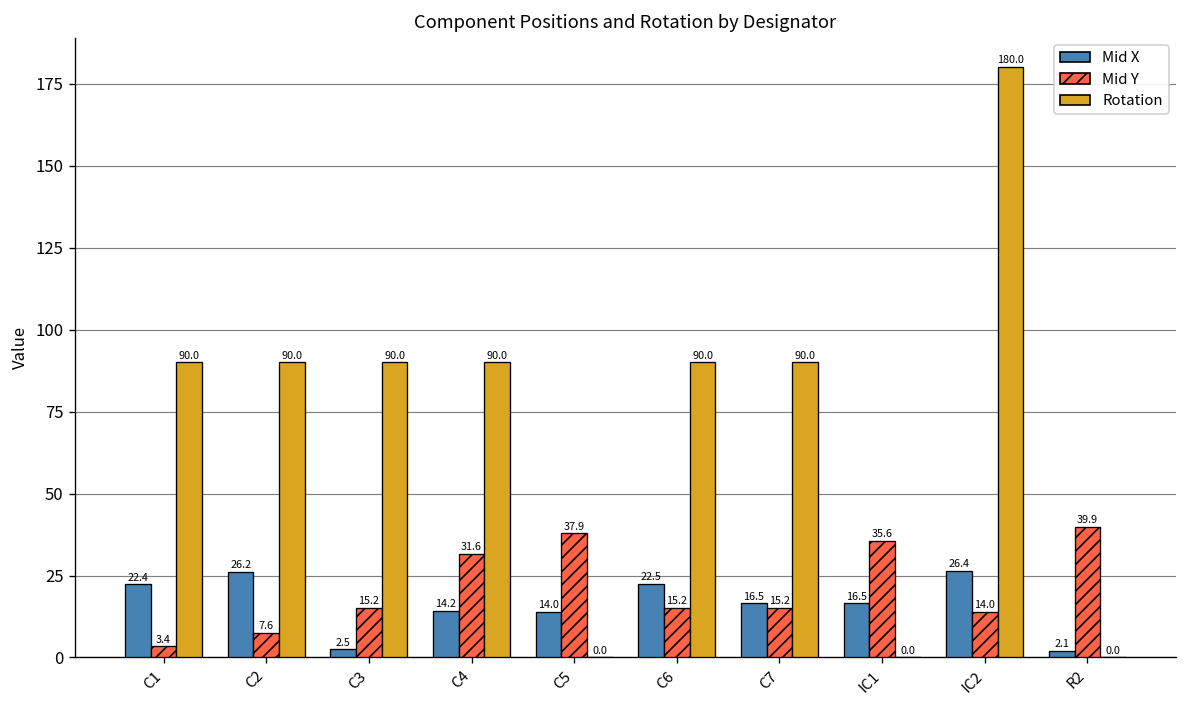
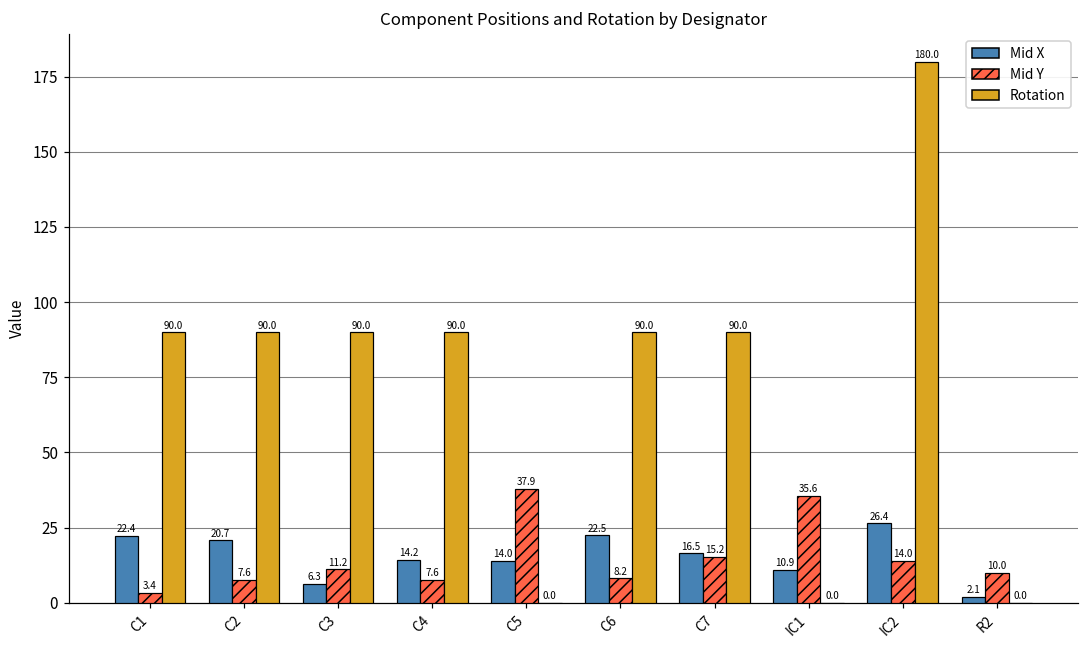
  {
    "Mid X": {
      "C1": 22.4,
-     "C2": 26.2,
-     "C3": 2.5,
+     "C2": 20.7,
+     "C3": 6.3,
      "C4": 14.2,
      "C5": 14.0,
      "C6": 22.5,
      "C7": 16.5,
-     "IC1": 16.5,
+     "IC1": 10.9,
      "IC2": 26.4,
      "R2": 2.1
    },
    "Mid Y": {
      "C1": 3.4,
      "C2": 7.6,
-     "C3": 15.2,
-     "C4": 31.6,
+     "C3": 11.2,
+     "C4": 7.6,
      "C5": 37.9,
-     "C6": 15.2,
+     "C6": 8.2,
      "C7": 15.2,
      "IC1": 35.6,
      "IC2": 14.0,
-     "R2": 39.9
+     "R2": 10.0
    },
    "Rotation": {
      "C1": 90.0,
      "C2": 90.0,
      "C3": 90.0,
      "C4": 90.0,
      "C5": 0.0,
      "C6": 90.0,
      "C7": 90.0,
      "IC1": 0.0,
      "IC2": 180.0,
      "R2": 0.0
    }
  }
